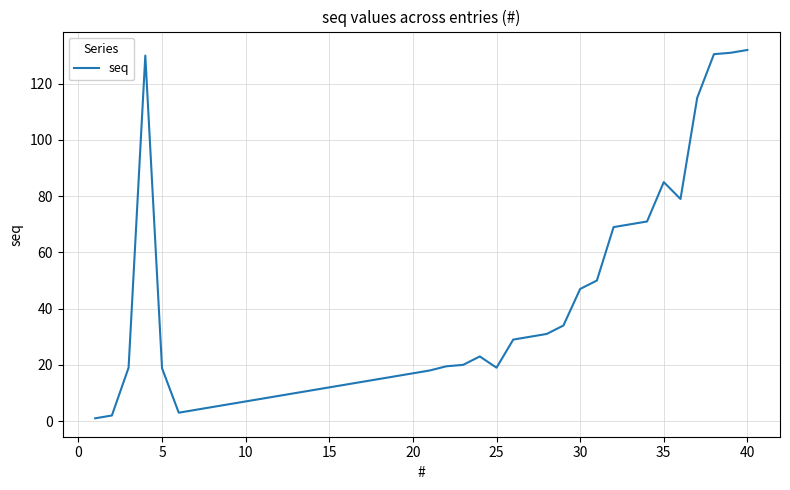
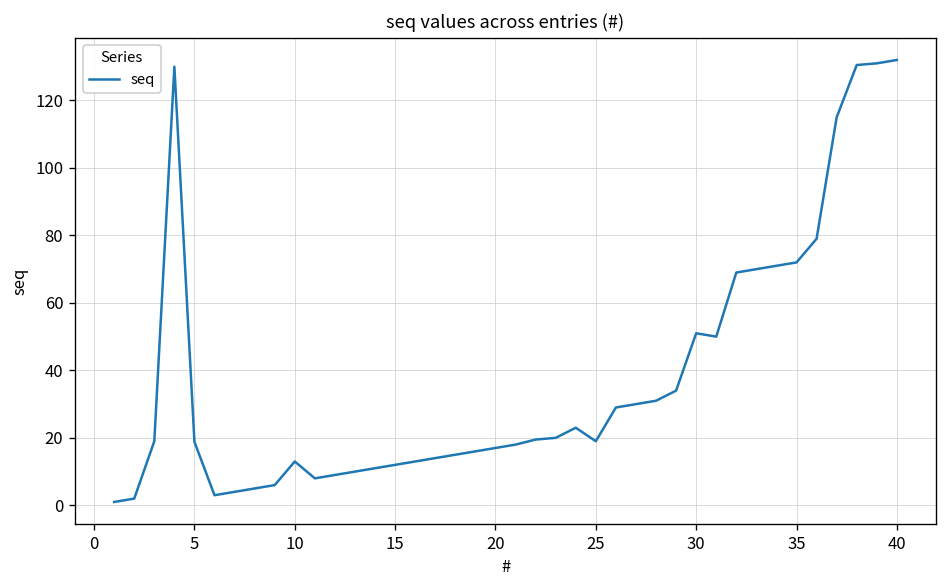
  {
    "5": 19,
-   "10": 7,
+   "10": 13,
    "15": 12,
    "20": 17,
    "25": 19,
-   "30": 47,
-   "35": 85,
+   "30": 51,
+   "35": 72,
    "40": 132
  }
